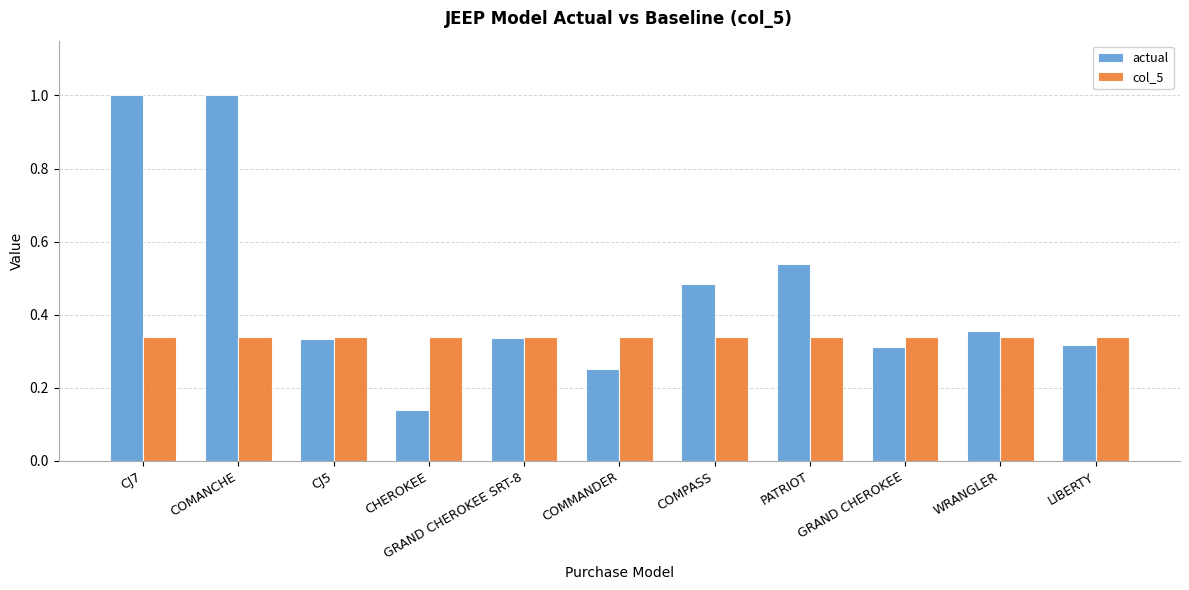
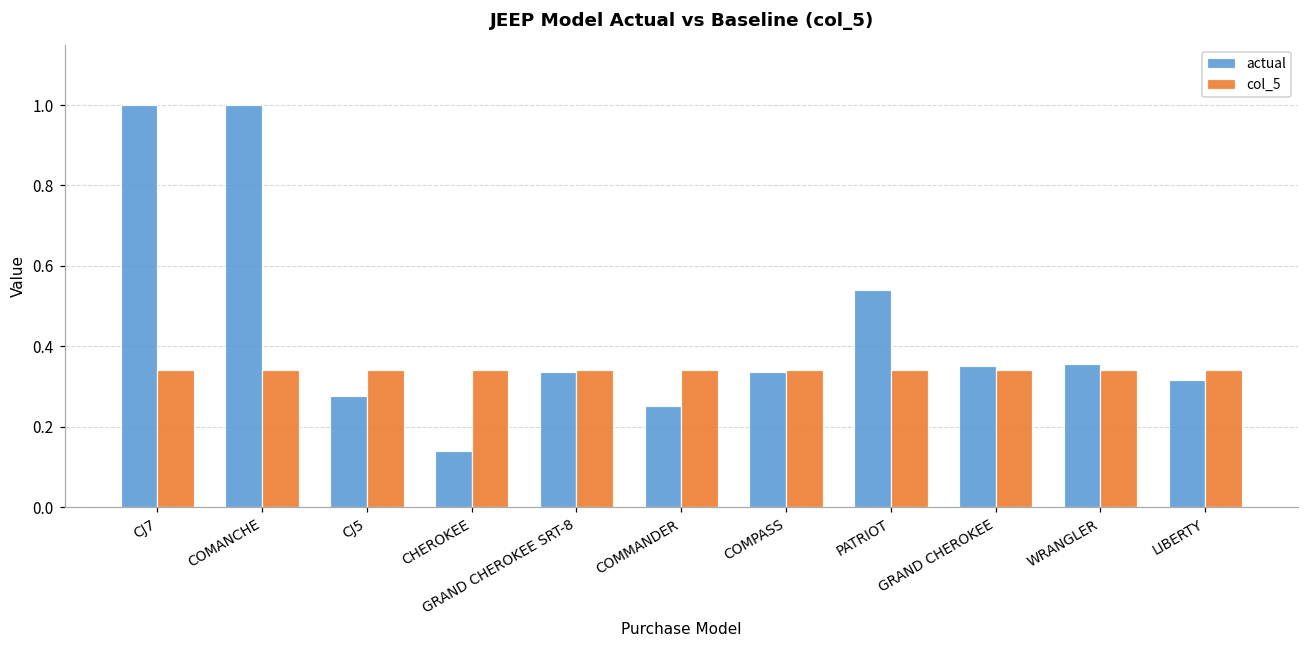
  {
    "actual": {
      "CJ7": 1.00,
      "COMANCHE": 1.00,
-     "CJ5": 0.33,
+     "CJ5": 0.28,
      "CHEROKEE": 0.14,
      "GRAND CHEROKEE SRT-8": 0.34,
      "COMMANDER": 0.25,
-     "COMPASS": 0.48,
+     "COMPASS": 0.34,
      "PATRIOT": 0.54,
-     "GRAND CHEROKEE": 0.31,
+     "GRAND CHEROKEE": 0.35,
      "WRANGLER": 0.36,
      "LIBERTY": 0.32
    },
    "col_5": {
      "CJ7": 0.34,
      "COMANCHE": 0.34,
      "CJ5": 0.34,
      "CHEROKEE": 0.34,
      "GRAND CHEROKEE SRT-8": 0.34,
      "COMMANDER": 0.34,
      "COMPASS": 0.34,
      "PATRIOT": 0.34,
      "GRAND CHEROKEE": 0.34,
      "WRANGLER": 0.34,
      "LIBERTY": 0.34
    }
  }
